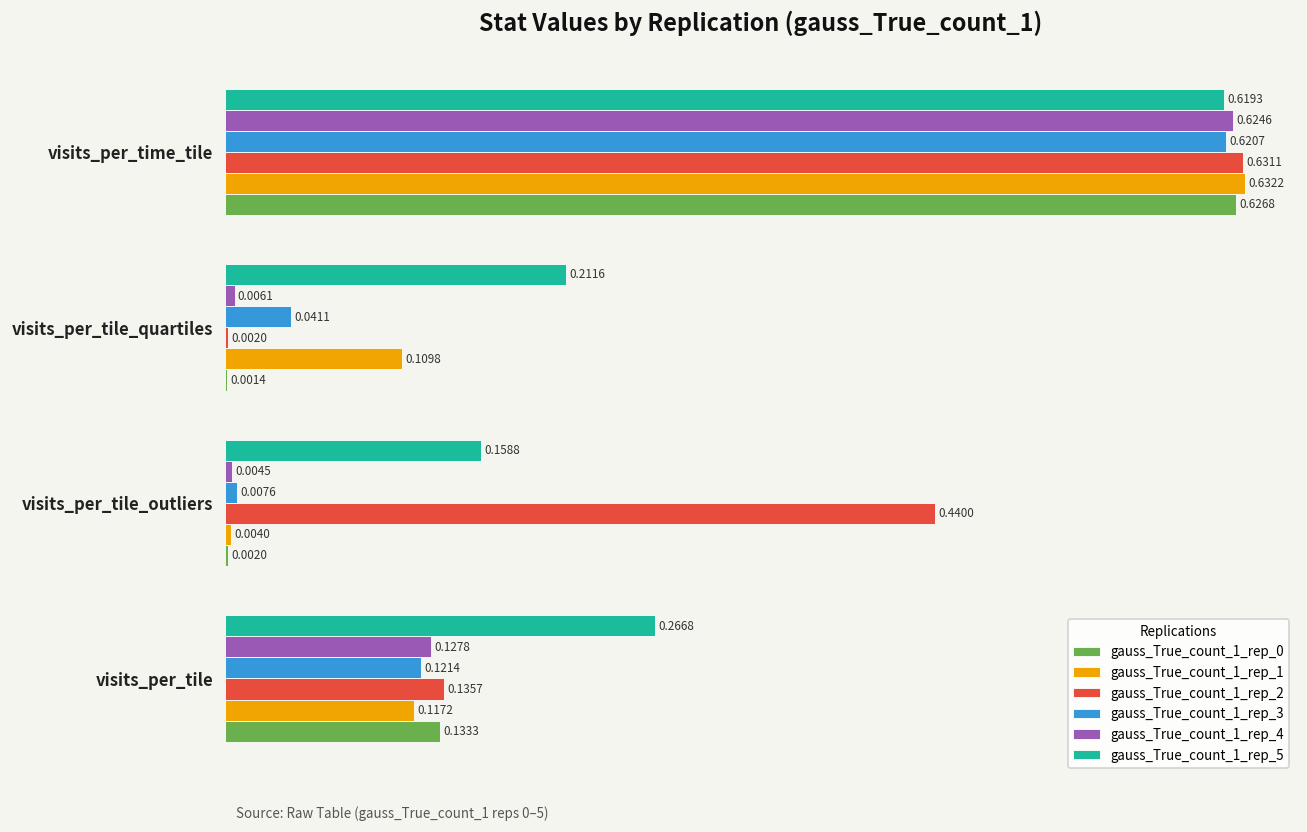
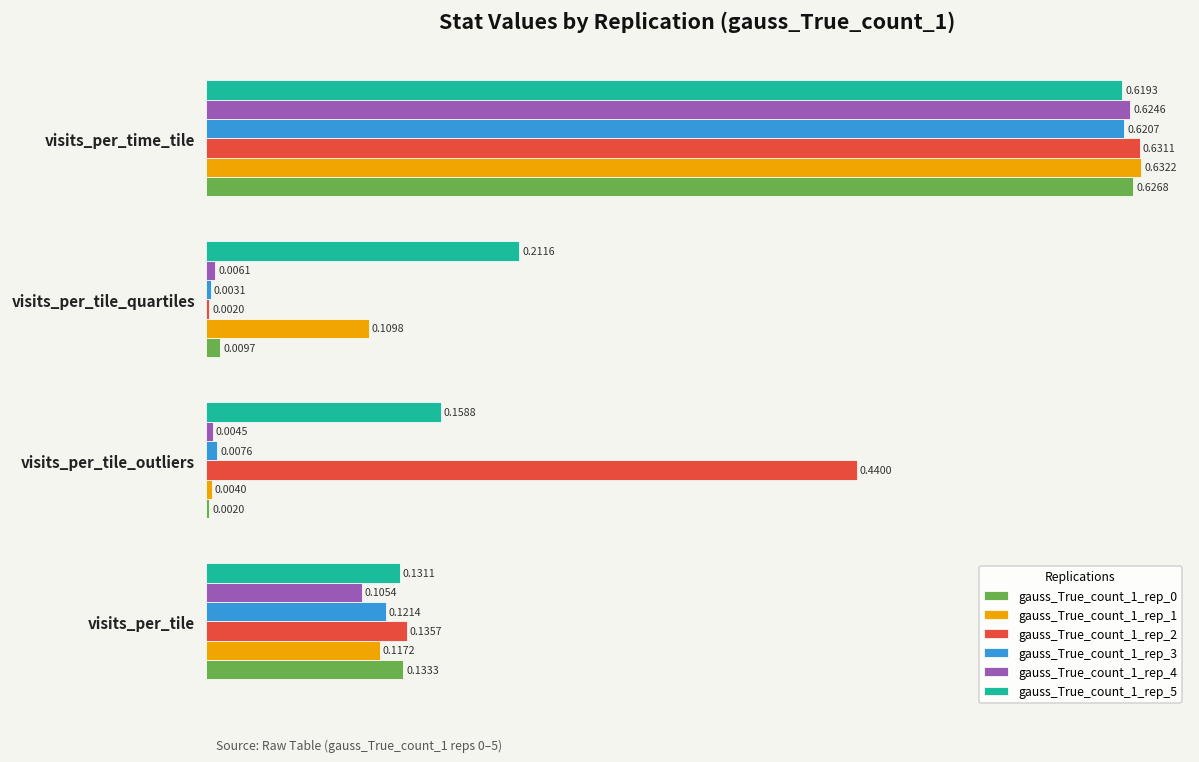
  {
    "gauss_True_count_1_rep_0": {
      "visits_per_time_tile": 0.6268,
-     "visits_per_tile_quartiles": 0.0014,
+     "visits_per_tile_quartiles": 0.0097,
      "visits_per_tile_outliers": 0.0020,
      "visits_per_tile": 0.1333
    },
    "gauss_True_count_1_rep_1": {
      "visits_per_time_tile": 0.6322,
      "visits_per_tile_quartiles": 0.1098,
      "visits_per_tile_outliers": 0.0040,
      "visits_per_tile": 0.1172
    },
    "gauss_True_count_1_rep_2": {
      "visits_per_time_tile": 0.6311,
      "visits_per_tile_quartiles": 0.0020,
      "visits_per_tile_outliers": 0.4400,
      "visits_per_tile": 0.1357
    },
    "gauss_True_count_1_rep_3": {
      "visits_per_time_tile": 0.6207,
-     "visits_per_tile_quartiles": 0.0411,
+     "visits_per_tile_quartiles": 0.0031,
      "visits_per_tile_outliers": 0.0076,
      "visits_per_tile": 0.1214
    },
    "gauss_True_count_1_rep_4": {
      "visits_per_time_tile": 0.6246,
      "visits_per_tile_quartiles": 0.0061,
      "visits_per_tile_outliers": 0.0045,
-     "visits_per_tile": 0.1278
+     "visits_per_tile": 0.1054
    },
    "gauss_True_count_1_rep_5": {
      "visits_per_time_tile": 0.6193,
      "visits_per_tile_quartiles": 0.2116,
      "visits_per_tile_outliers": 0.1588,
-     "visits_per_tile": 0.2668
+     "visits_per_tile": 0.1311
    }
  }
